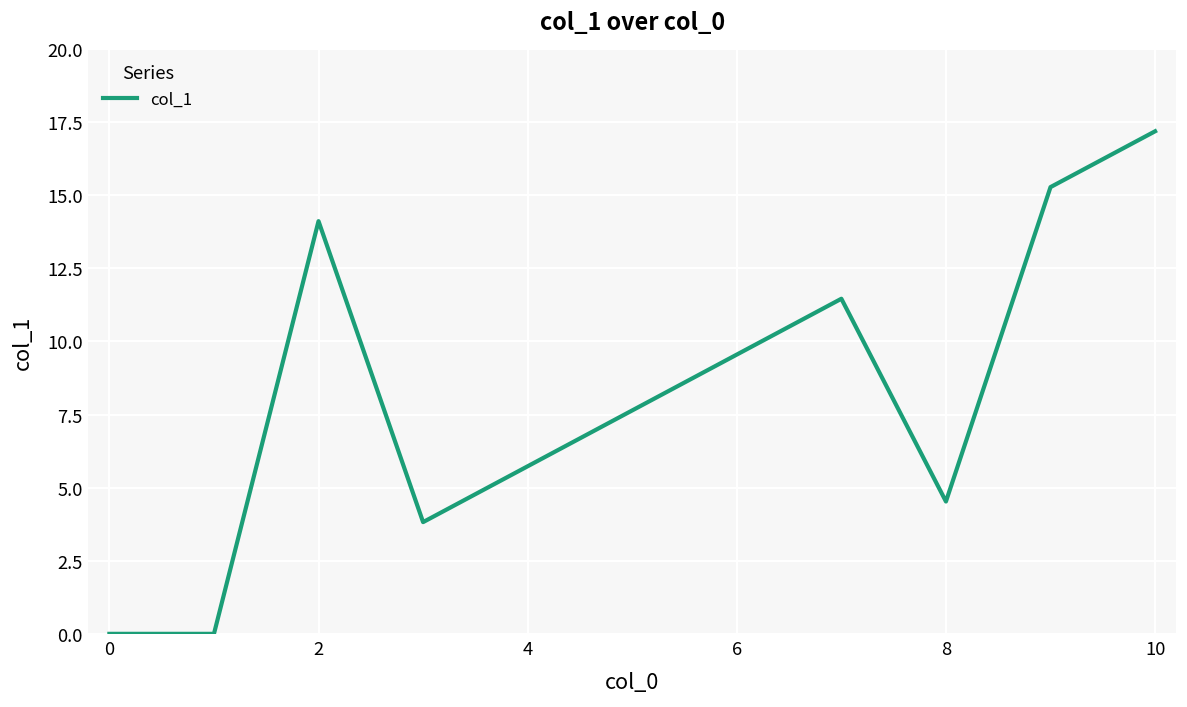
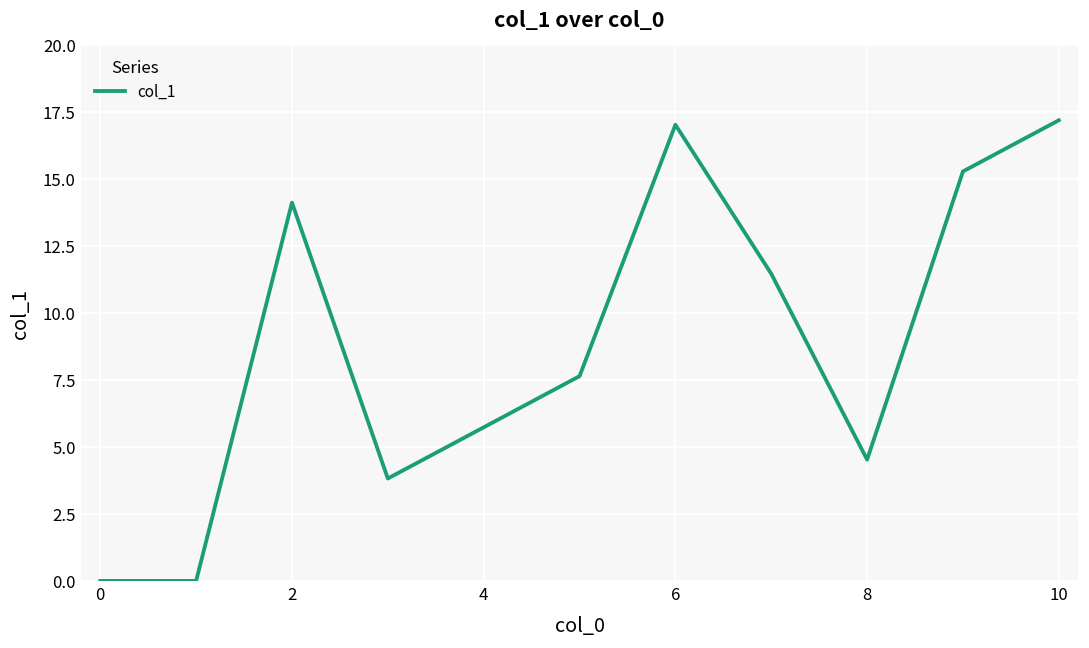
  {
    "0": 0.0,
    "2": 14.1,
    "4": 5.7,
-   "6": 9.5,
+   "6": 17.0,
    "8": 4.5,
    "10": 17.2
  }
